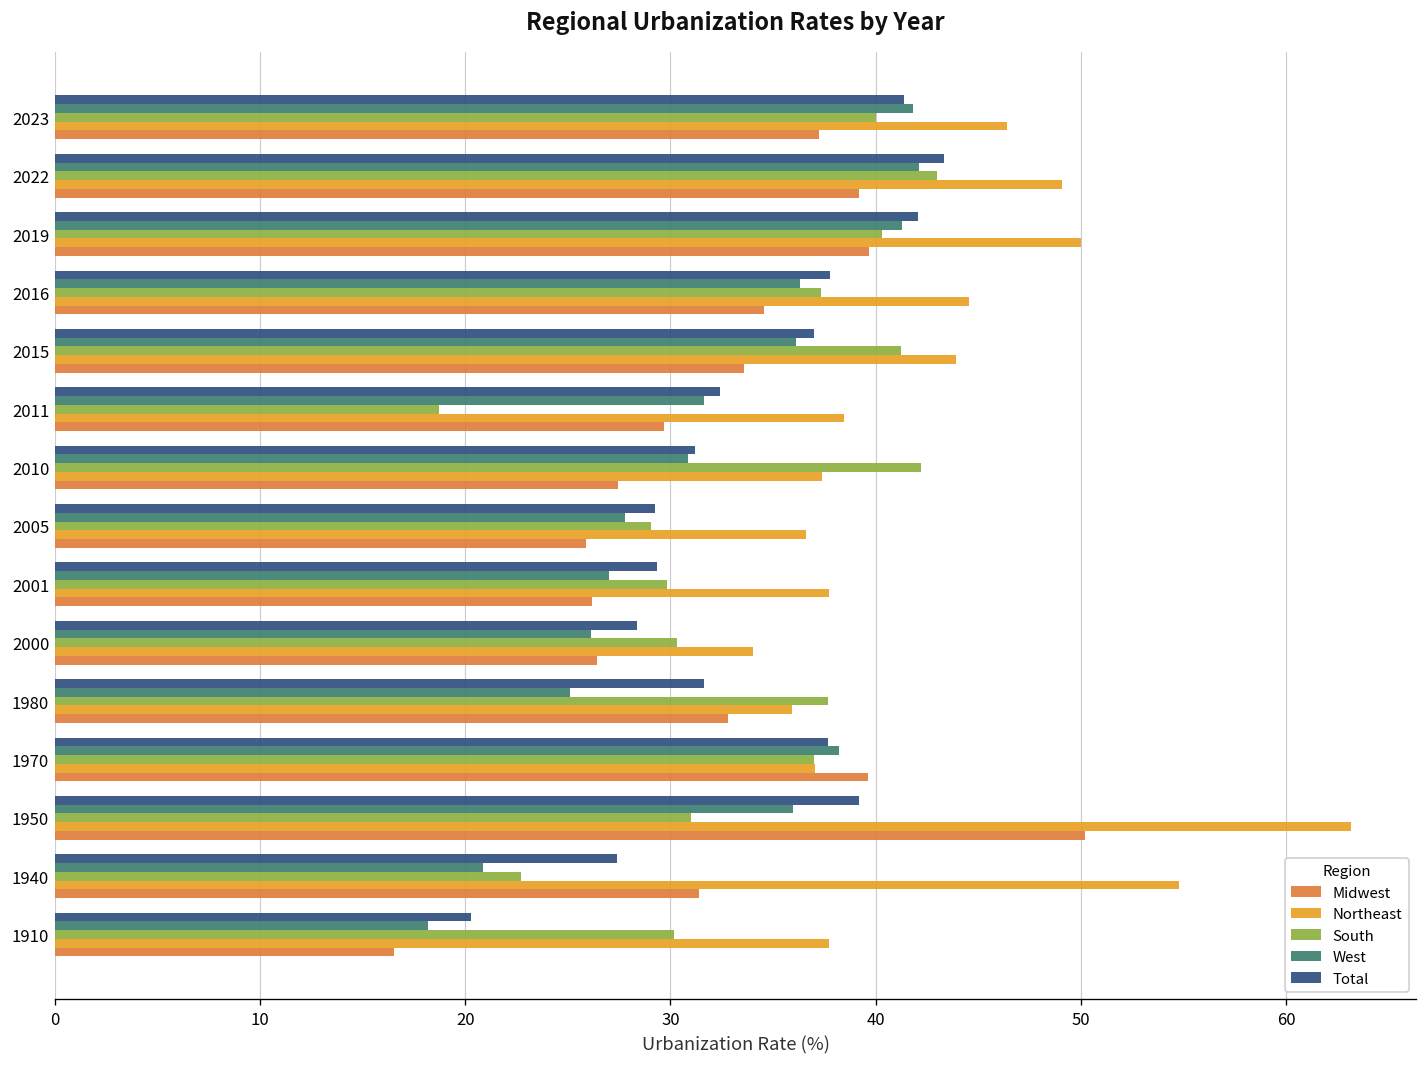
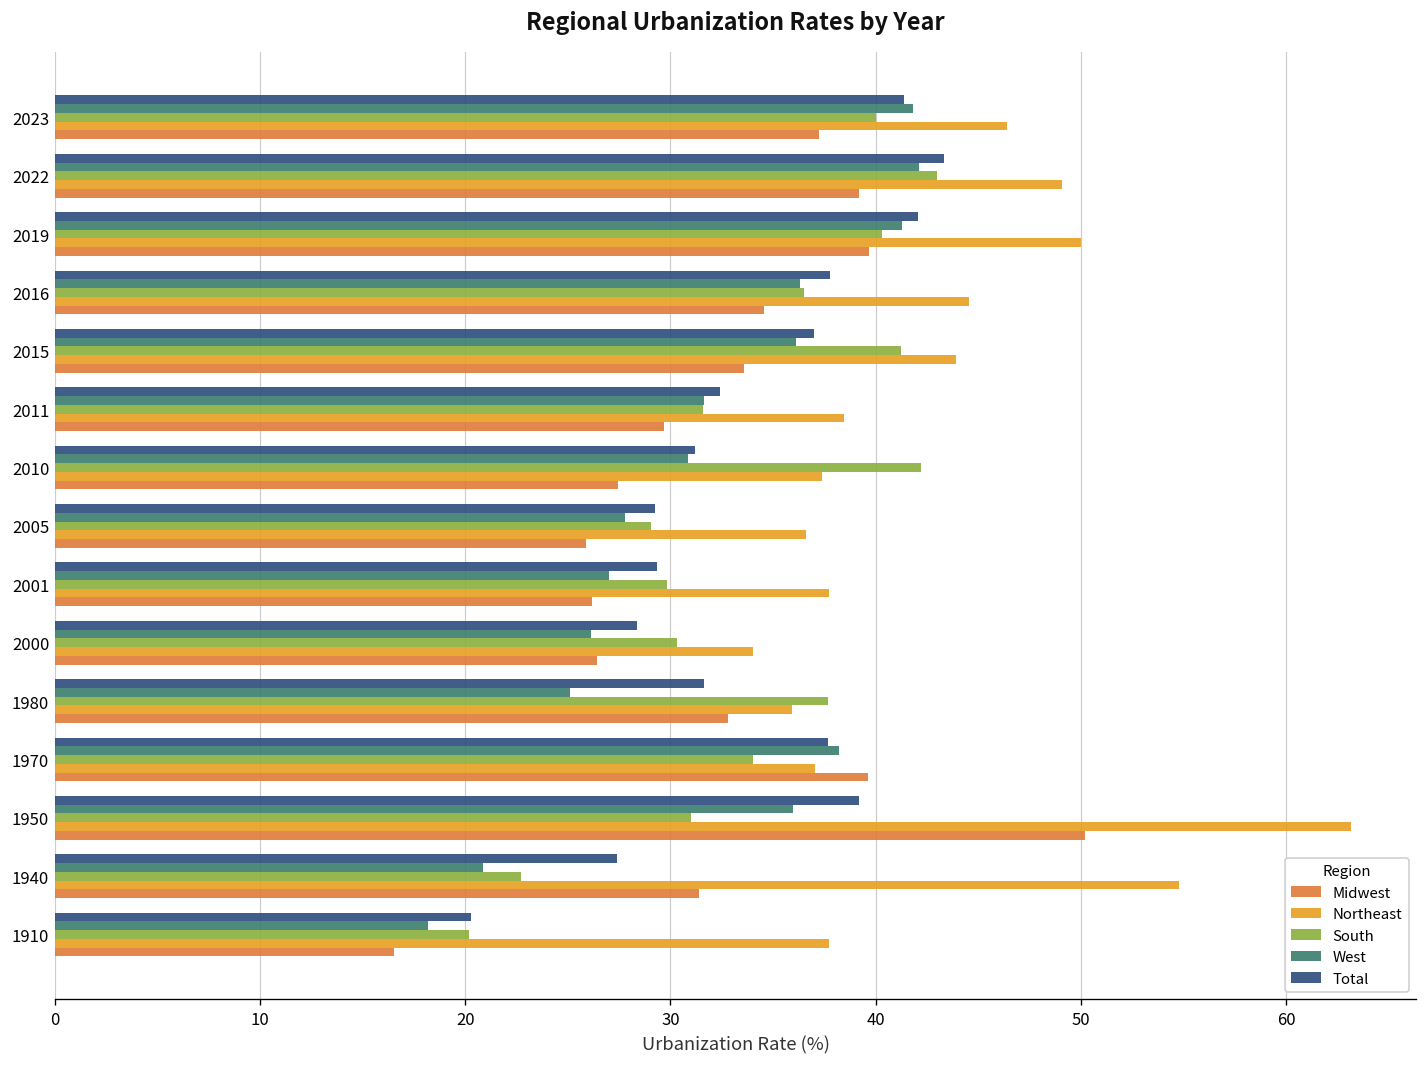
  {
    "South": {
      "2023": 40.0,
      "2022": 43.0,
      "2019": 40.3,
-     "2016": 37.3,
+     "2016": 36.5,
      "2015": 41.2,
-     "2011": 18.7,
+     "2011": 31.6,
      "2010": 42.2,
      "2005": 29.1,
      "2001": 29.8,
      "2000": 30.3,
      "1980": 37.7,
-     "1970": 37.0,
+     "1970": 34.0,
      "1950": 31.0,
      "1940": 22.7,
-     "1910": 30.2
+     "1910": 20.2
    }
  }
